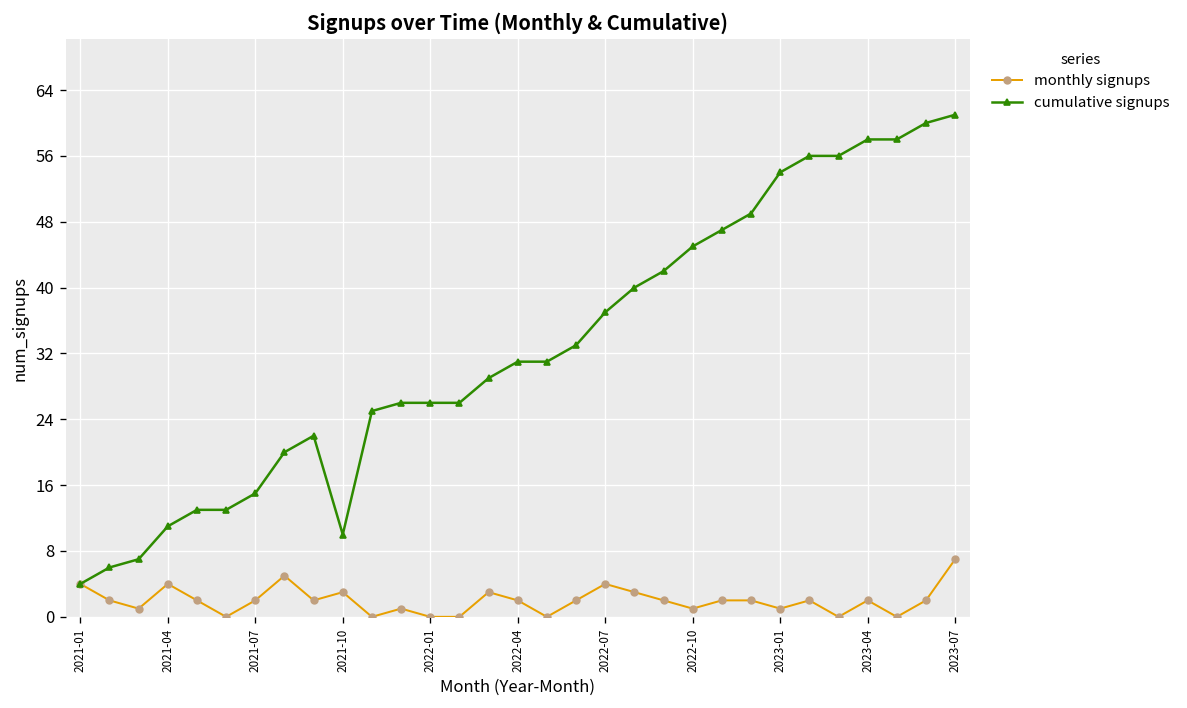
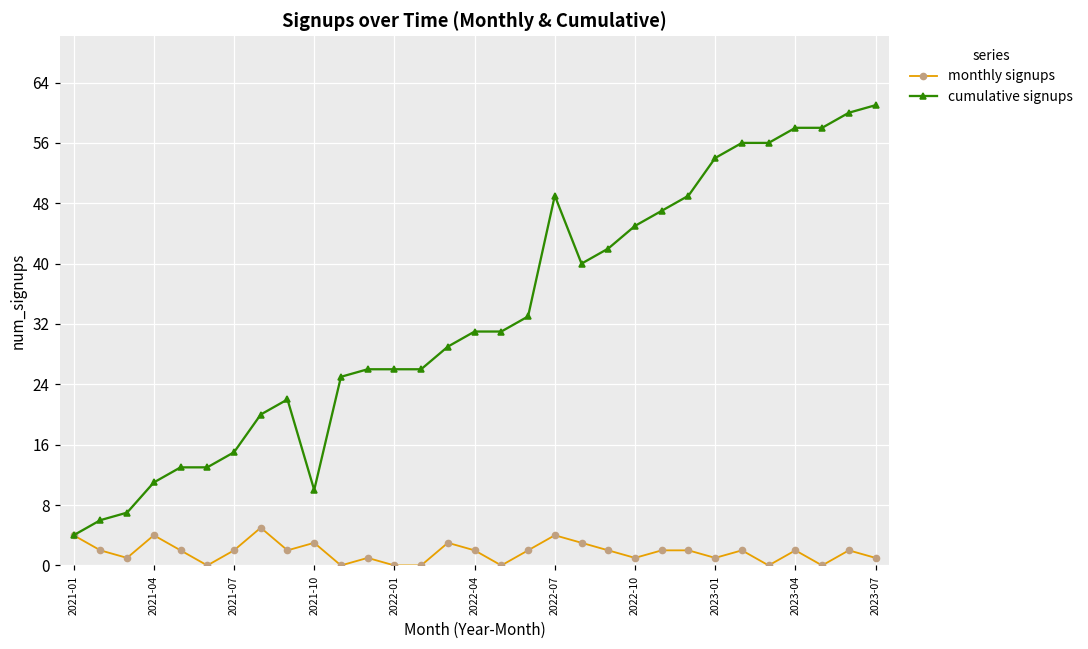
  {
    "monthly signups": {
      "2021-04": 4,
      "2021-07": 2,
      "2021-10": 3,
      "2022-01": 0,
      "2022-04": 2,
      "2022-07": 4,
      "2022-10": 1,
      "2023-01": 1,
      "2023-04": 2,
-     "2023-07": 7
+     "2023-07": 1
    },
    "cumulative signups": {
      "2021-04": 11,
      "2021-07": 15,
      "2021-10": 10,
      "2022-01": 26,
      "2022-04": 31,
-     "2022-07": 37,
+     "2022-07": 49,
      "2022-10": 45,
      "2023-01": 54,
      "2023-04": 58,
      "2023-07": 61
    }
  }
